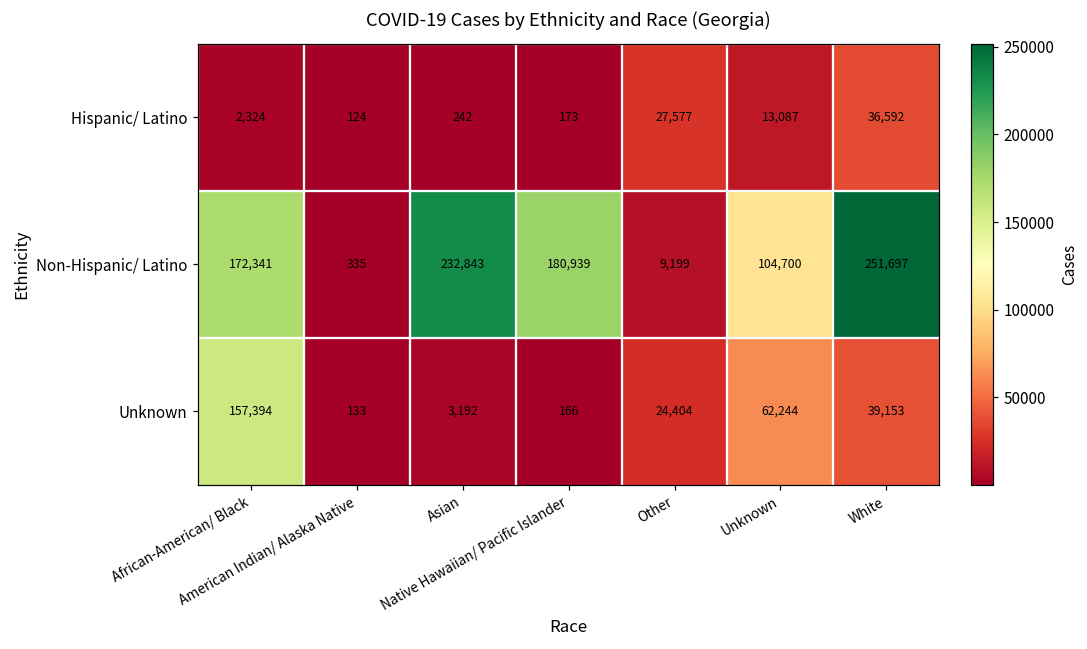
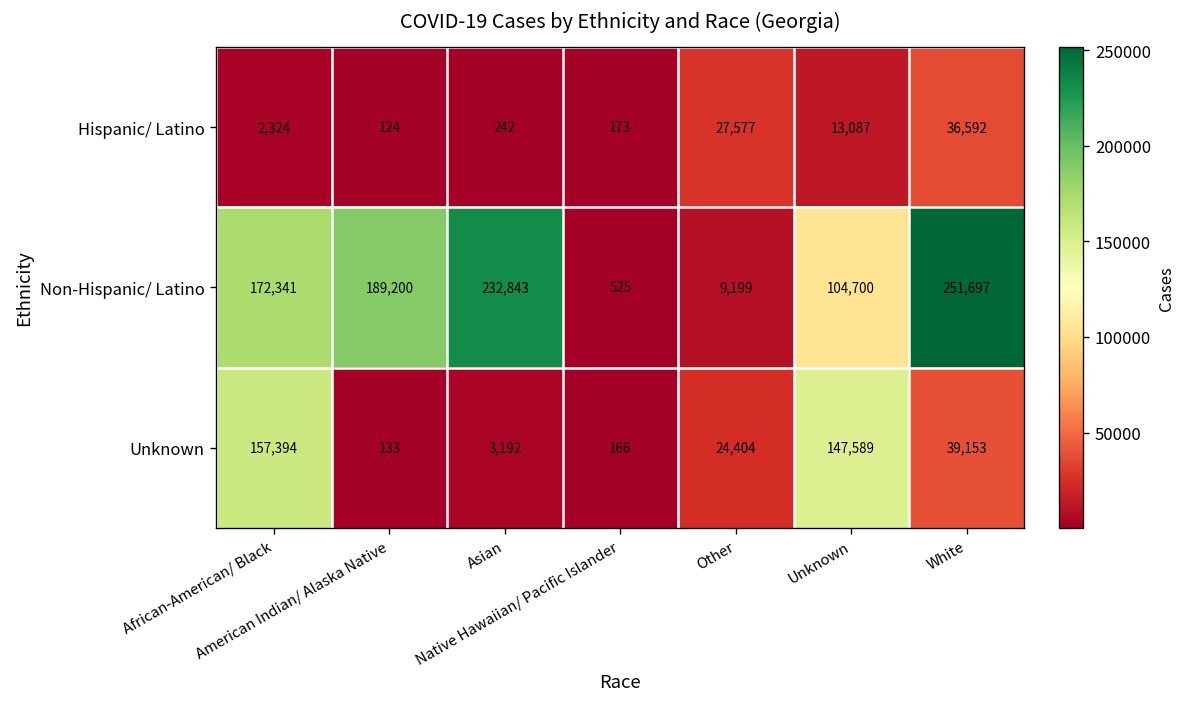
  {
    "Hispanic/ Latino": {
      "African-American/ Black": "2,324",
      "American Indian/ Alaska Native": "124",
      "Asian": "242",
      "Native Hawaiian/ Pacific Islander": "173",
      "Other": "27,577",
      "Unknown": "13,087",
      "White": "36,592"
    },
    "Non-Hispanic/ Latino": {
      "African-American/ Black": "172,341",
-     "American Indian/ Alaska Native": "335",
+     "American Indian/ Alaska Native": "189,200",
      "Asian": "232,843",
-     "Native Hawaiian/ Pacific Islander": "180,939",
+     "Native Hawaiian/ Pacific Islander": "525",
      "Other": "9,199",
      "Unknown": "104,700",
      "White": "251,697"
    },
    "Unknown": {
      "African-American/ Black": "157,394",
      "American Indian/ Alaska Native": "133",
      "Asian": "3,192",
      "Native Hawaiian/ Pacific Islander": "166",
      "Other": "24,404",
-     "Unknown": "62,244",
+     "Unknown": "147,589",
      "White": "39,153"
    }
  }
